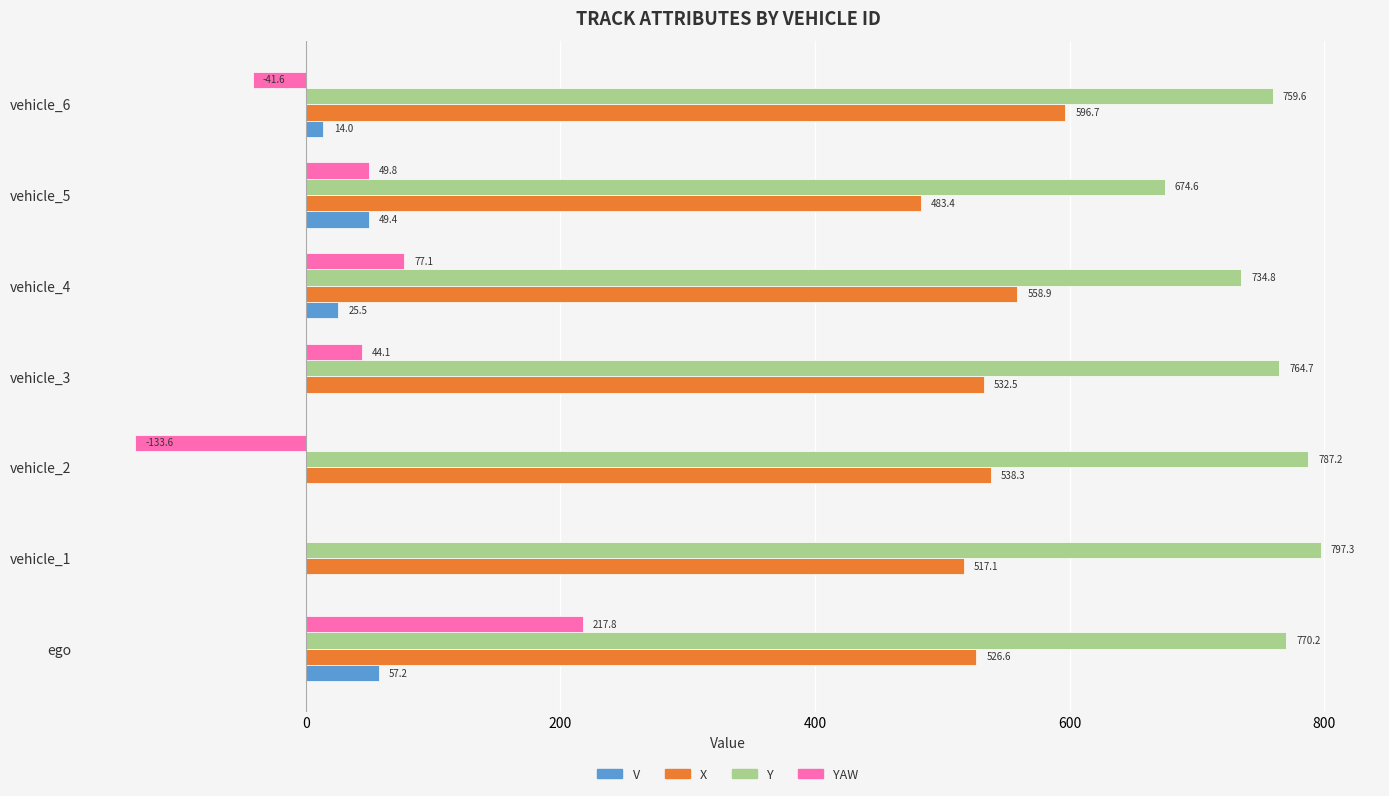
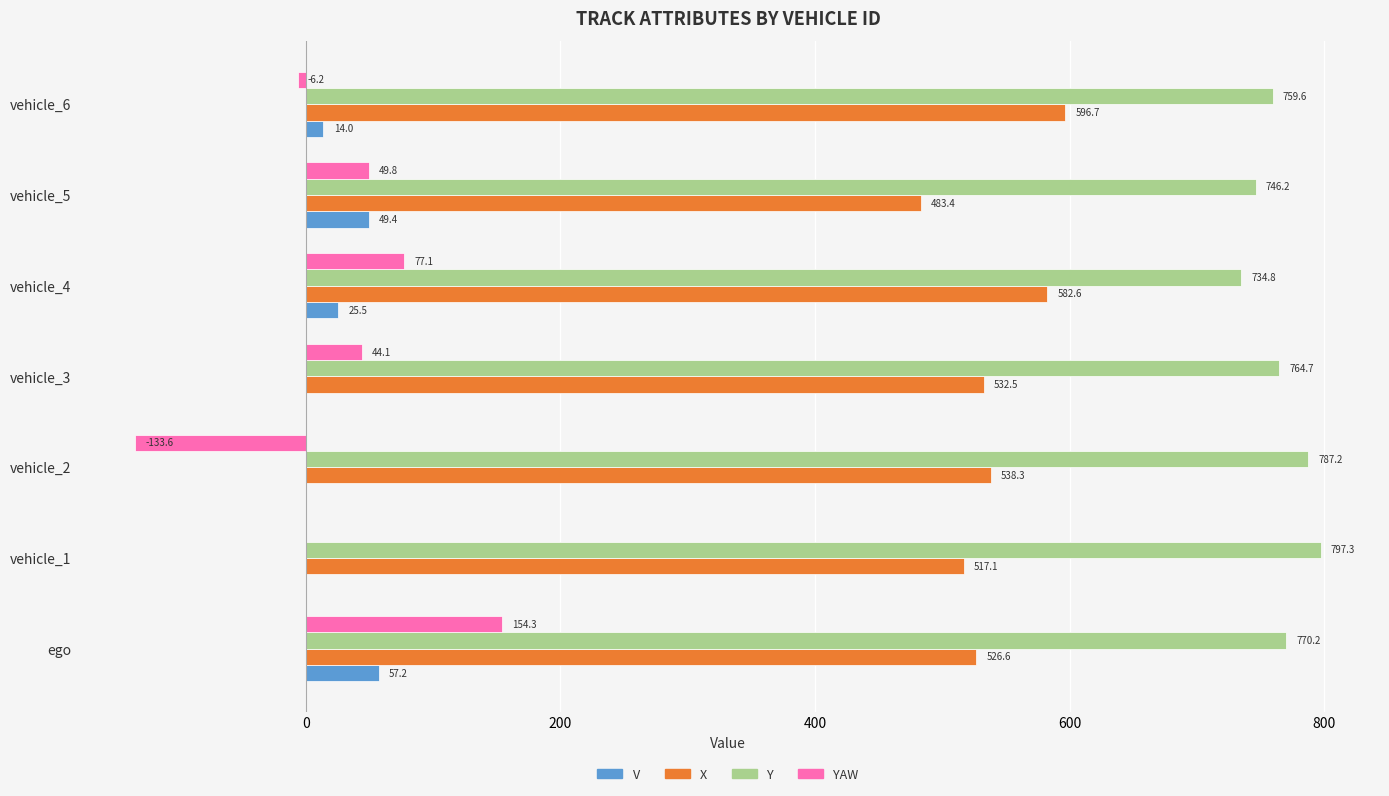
  {
    "V": {
      "vehicle_6": 14.0,
      "vehicle_5": 49.4,
      "vehicle_4": 25.5,
      "ego": 57.2
    },
    "X": {
      "vehicle_6": 596.7,
      "vehicle_5": 483.4,
-     "vehicle_4": 558.9,
+     "vehicle_4": 582.6,
      "vehicle_3": 532.5,
      "vehicle_2": 538.3,
      "vehicle_1": 517.1,
      "ego": 526.6
    },
    "Y": {
      "vehicle_6": 759.6,
-     "vehicle_5": 674.6,
+     "vehicle_5": 746.2,
      "vehicle_4": 734.8,
      "vehicle_3": 764.7,
      "vehicle_2": 787.2,
      "vehicle_1": 797.3,
      "ego": 770.2
    },
    "YAW": {
-     "vehicle_6": -41.6,
+     "vehicle_6": -6.2,
      "vehicle_5": 49.8,
      "vehicle_4": 77.1,
      "vehicle_3": 44.1,
      "vehicle_2": -133.6,
-     "ego": 217.8
+     "ego": 154.3
    }
  }
